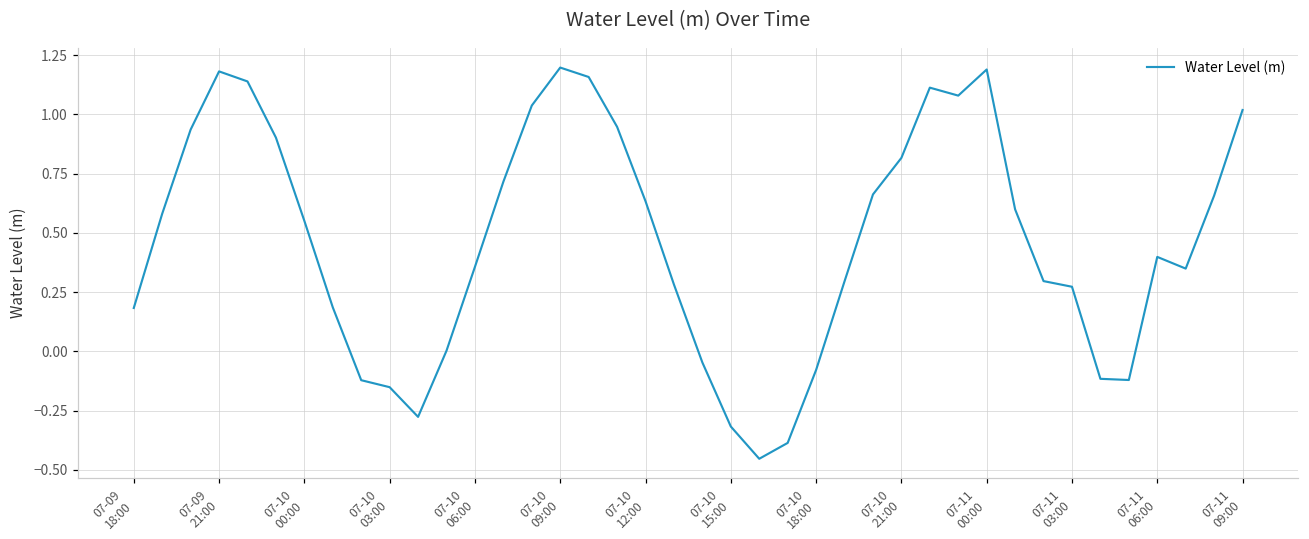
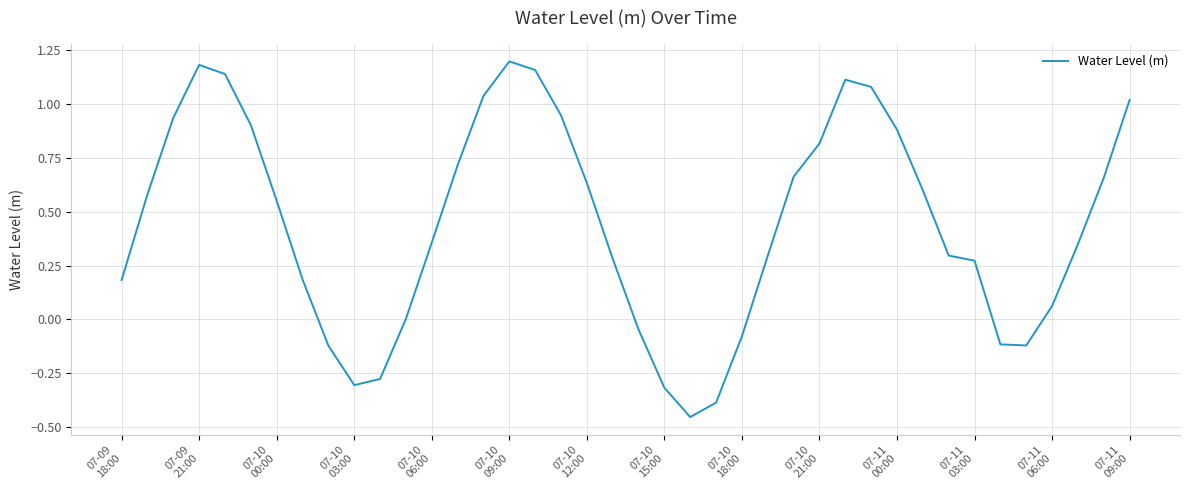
  {
    "07-09 18:00": 0.18,
    "07-09 21:00": 1.18,
    "07-10 00:00": 0.55,
-   "07-10 03:00": -0.15,
+   "07-10 03:00": -0.31,
    "07-10 06:00": 0.36,
    "07-10 09:00": 1.20,
    "07-10 12:00": 0.63,
    "07-10 15:00": -0.32,
    "07-10 18:00": -0.08,
    "07-10 21:00": 0.82,
-   "07-11 00:00": 1.19,
+   "07-11 00:00": 0.88,
    "07-11 03:00": 0.27,
-   "07-11 06:00": 0.40,
+   "07-11 06:00": 0.06,
    "07-11 09:00": 1.02
  }
